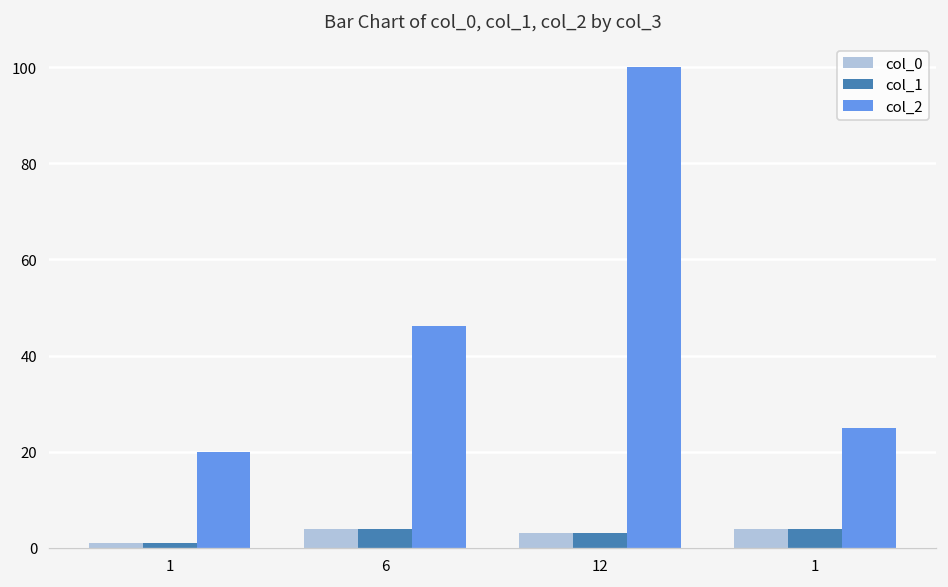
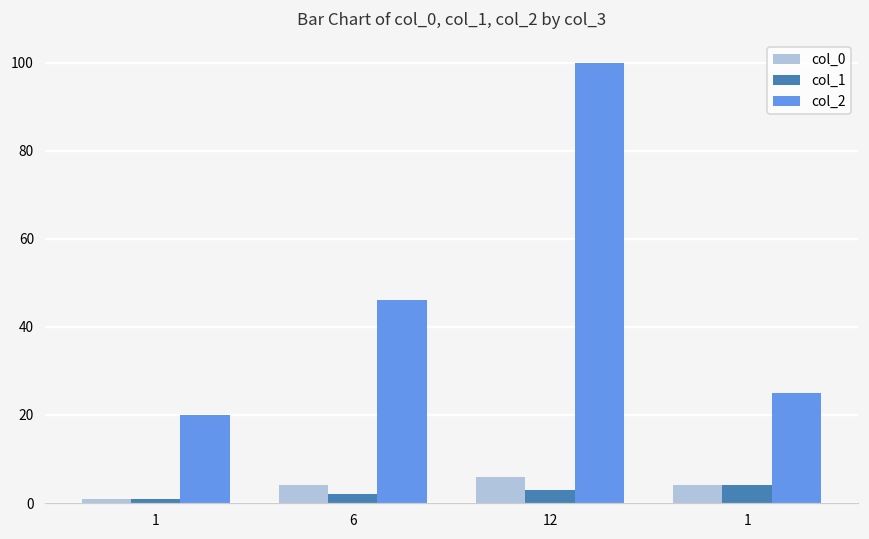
  {
    "col_0": {
      "6": 4,
-     "12": 3
+     "12": 6
    },
    "col_1": {
-     "6": 4,
+     "6": 2,
      "12": 3
    },
    "col_2": {
      "6": 46,
      "12": 100
    }
  }
